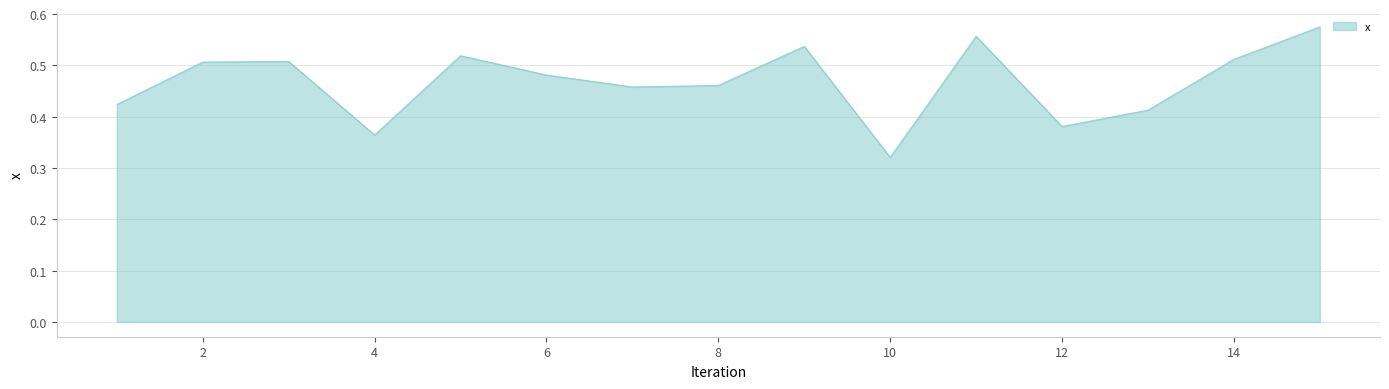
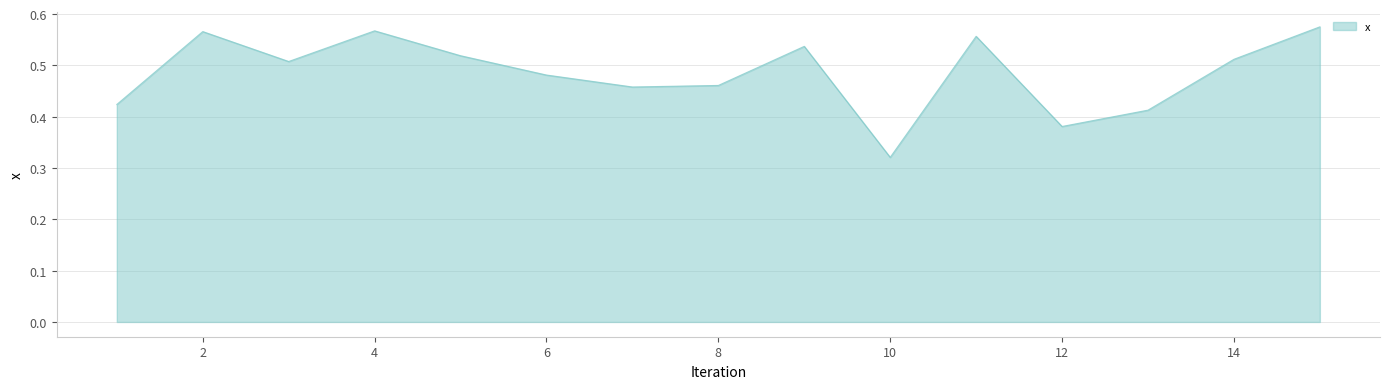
  {
-   "2": 0.51,
-   "4": 0.36,
+   "2": 0.57,
+   "4": 0.57,
    "6": 0.48,
    "8": 0.46,
    "10": 0.32,
    "12": 0.38,
    "14": 0.51
  }
